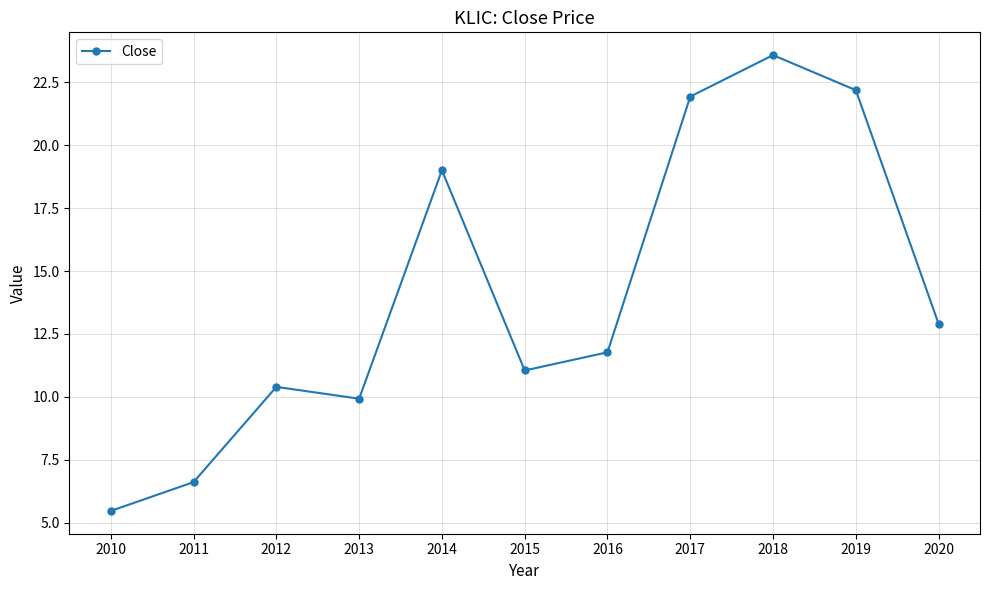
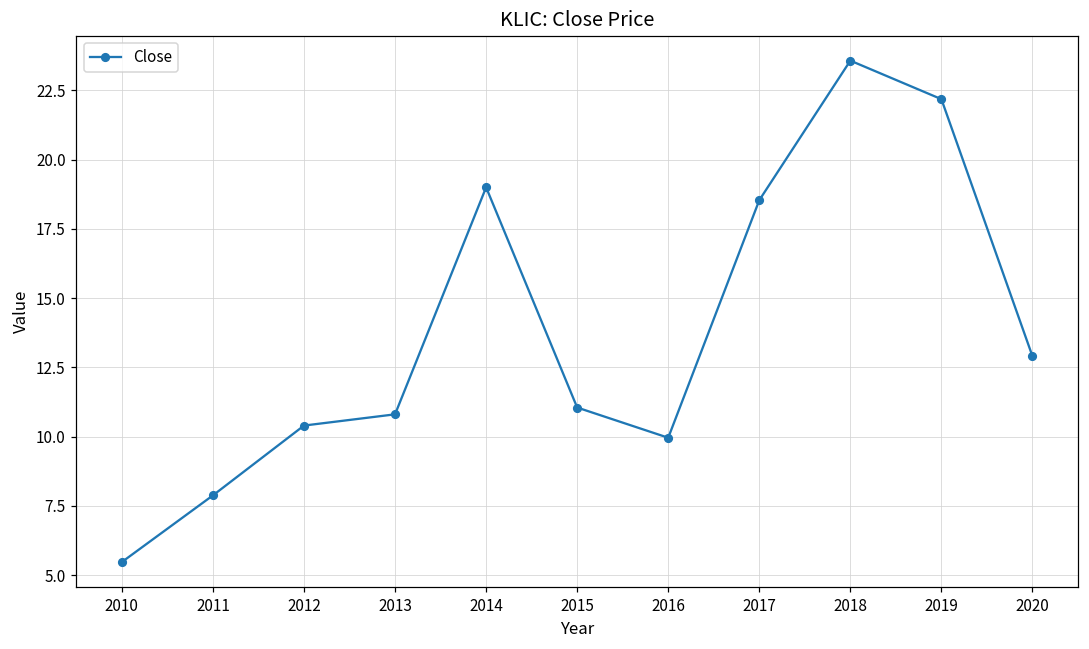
  {
    "2010": 5.5,
-   "2011": 6.6,
+   "2011": 7.9,
    "2012": 10.4,
-   "2013": 9.9,
+   "2013": 10.8,
    "2014": 19.0,
    "2015": 11.1,
-   "2016": 11.8,
-   "2017": 21.9,
+   "2016": 10.0,
+   "2017": 18.5,
    "2018": 23.6,
    "2019": 22.2,
    "2020": 12.9
  }
